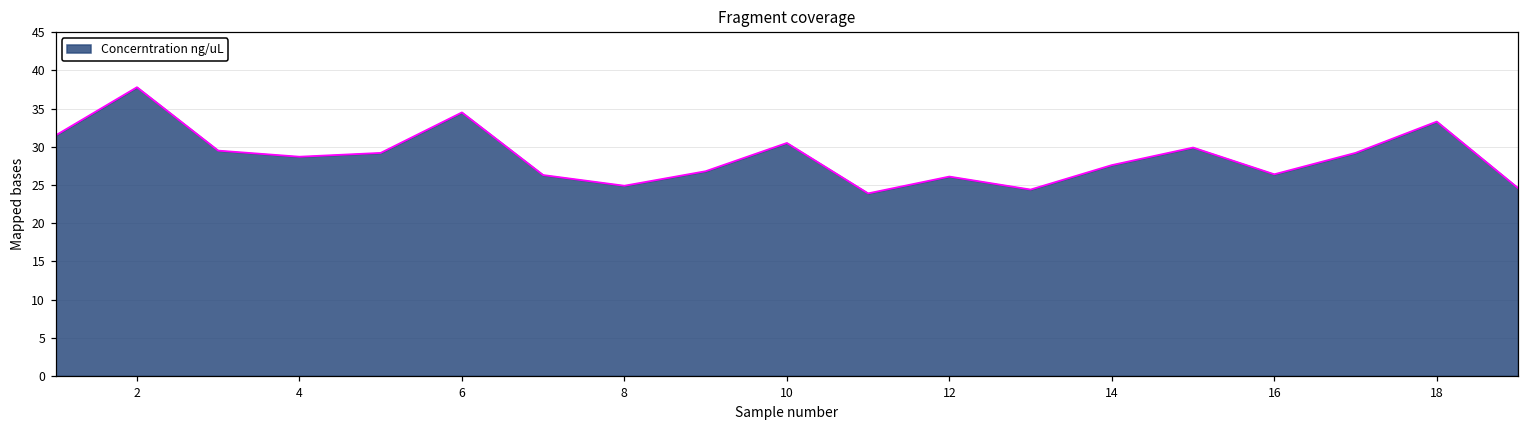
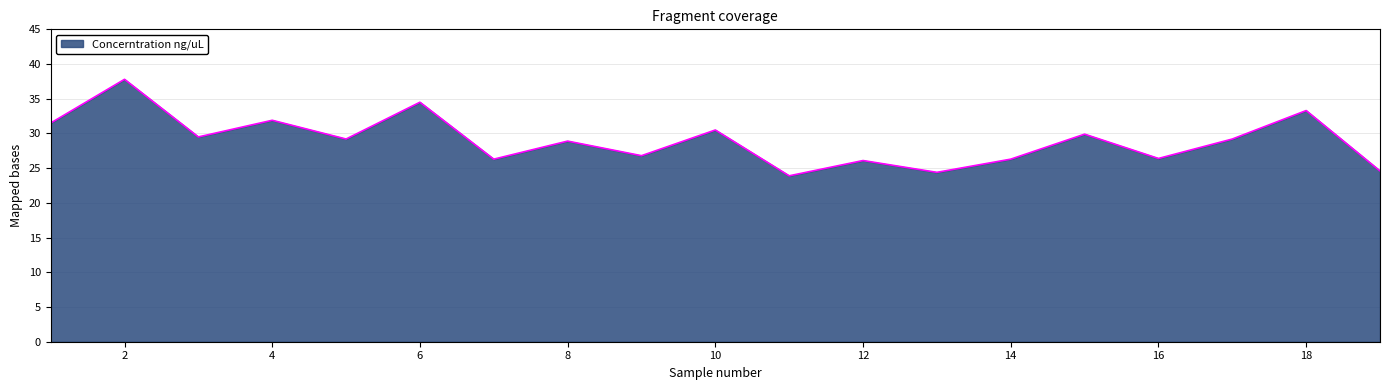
  {
    "2": 38,
-   "4": 29,
+   "4": 32,
    "6": 35,
-   "8": 25,
+   "8": 29,
    "10": 31,
    "12": 26,
-   "14": 28,
+   "14": 26,
    "16": 26,
    "18": 33
  }
